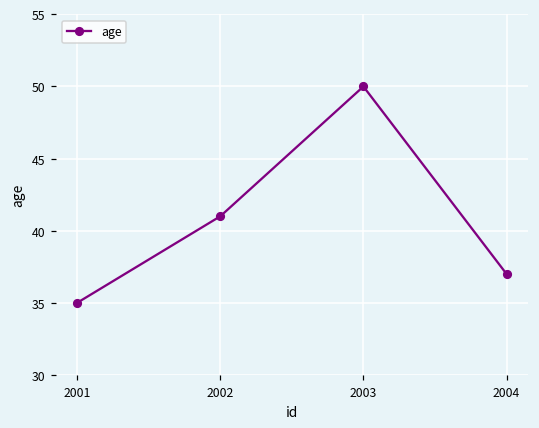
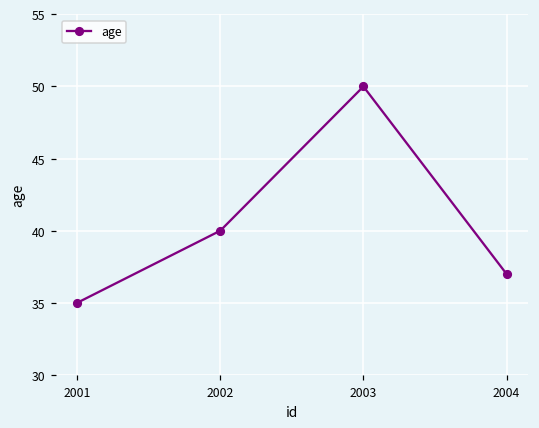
  {
    "2001": 35,
-   "2002": 41,
+   "2002": 40,
    "2003": 50,
    "2004": 37
  }
